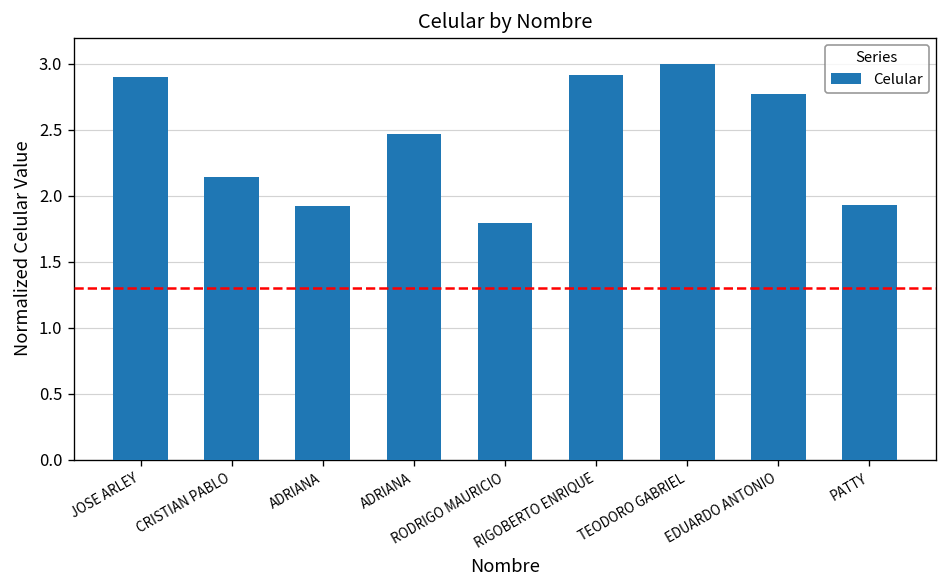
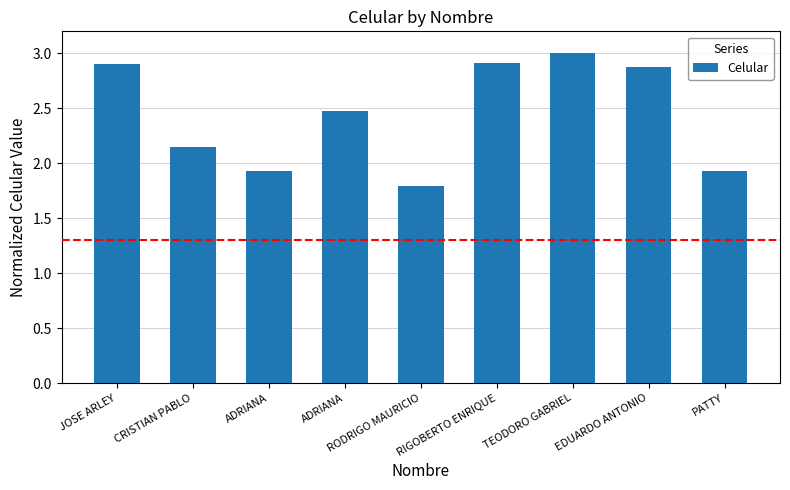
  {
    "JOSE ARLEY": 2.90,
    "CRISTIAN PABLO": 2.14,
    "RODRIGO MAURICIO": 1.79,
    "RIGOBERTO ENRIQUE": 2.92,
    "TEODORO GABRIEL": 3.00,
-   "EDUARDO ANTONIO": 2.77,
+   "EDUARDO ANTONIO": 2.87,
    "PATTY": 1.93
  }
